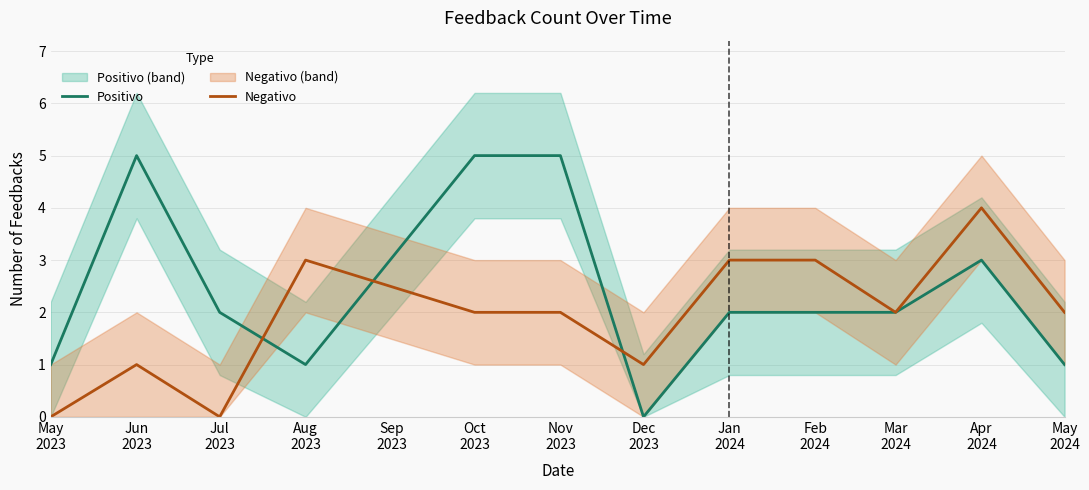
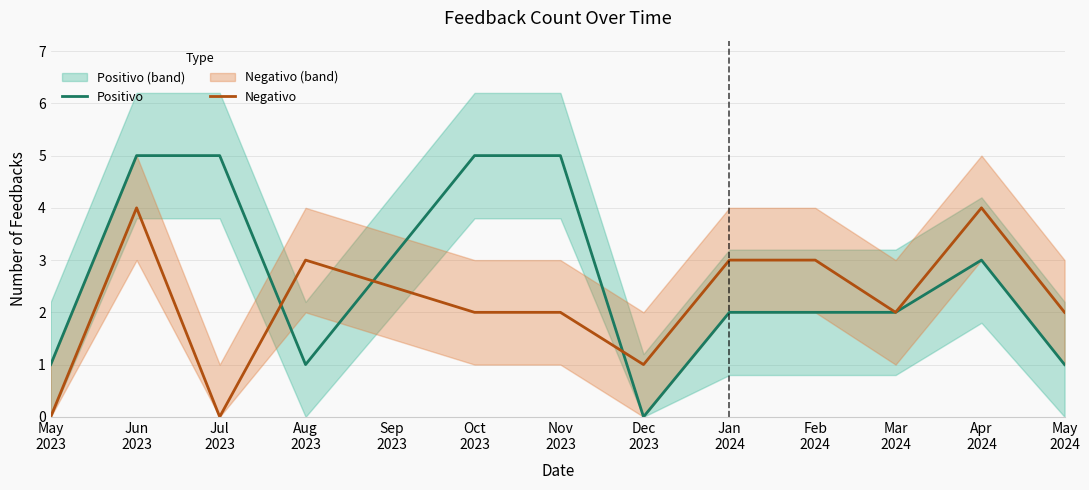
  {
    "Positivo (band)": {
      "May 2023": 2.2,
      "Aug 2023": 2.2,
      "Dec 2023": 1.2,
      "May 2024": 2.2
    },
    "Positivo": {
-     "Jul 2023": 2,
+     "Jul 2023": 5,
      "Aug 2023": 1,
      "Oct 2023": 5,
      "Nov 2023": 5,
      "Dec 2023": 0,
      "Jan 2024": 2,
      "Feb 2024": 2,
      "Apr 2024": 3,
      "May 2024": 1
    },
    "Negativo": {
      "May 2023": 0,
-     "Jun 2023": 1,
+     "Jun 2023": 4,
      "Jul 2023": 0,
      "Aug 2023": 3,
      "Oct 2023": 2,
      "Nov 2023": 2,
      "Dec 2023": 1,
      "Jan 2024": 3,
      "Feb 2024": 3,
      "Apr 2024": 4,
      "May 2024": 2
    }
  }
